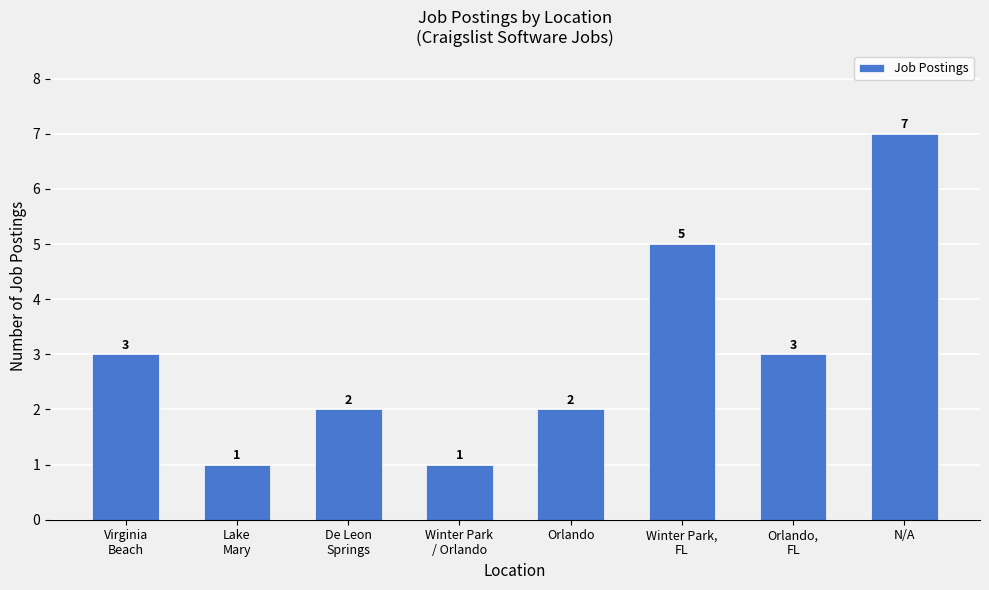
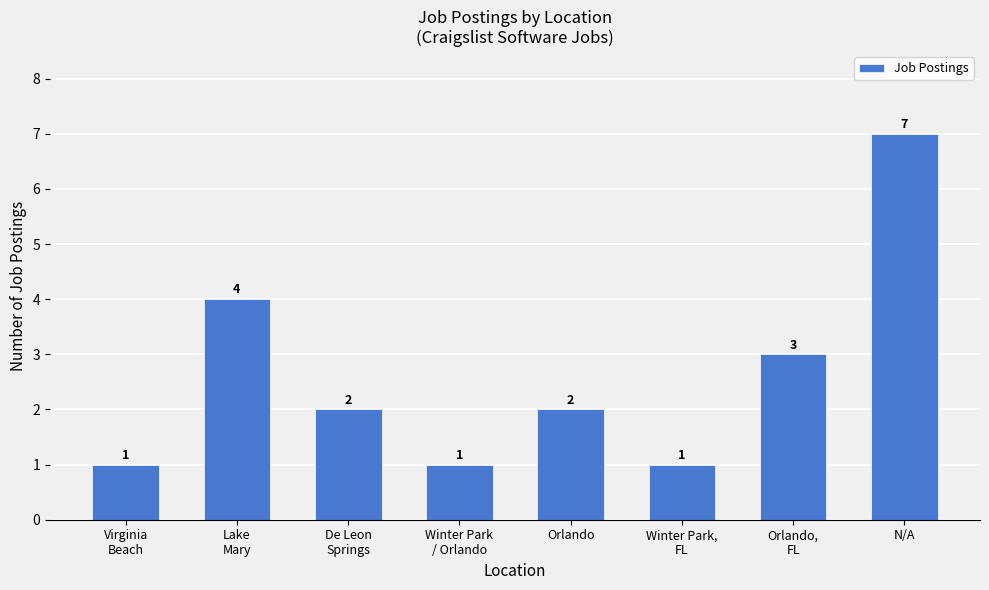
  {
-   "Virginia Beach": 3,
-   "Lake Mary": 1,
+   "Virginia Beach": 1,
+   "Lake Mary": 4,
    "De Leon Springs": 2,
    "Winter Park / Orlando": 1,
    "Orlando": 2,
-   "Winter Park, FL": 5,
+   "Winter Park, FL": 1,
    "Orlando, FL": 3,
    "N/A": 7
  }
